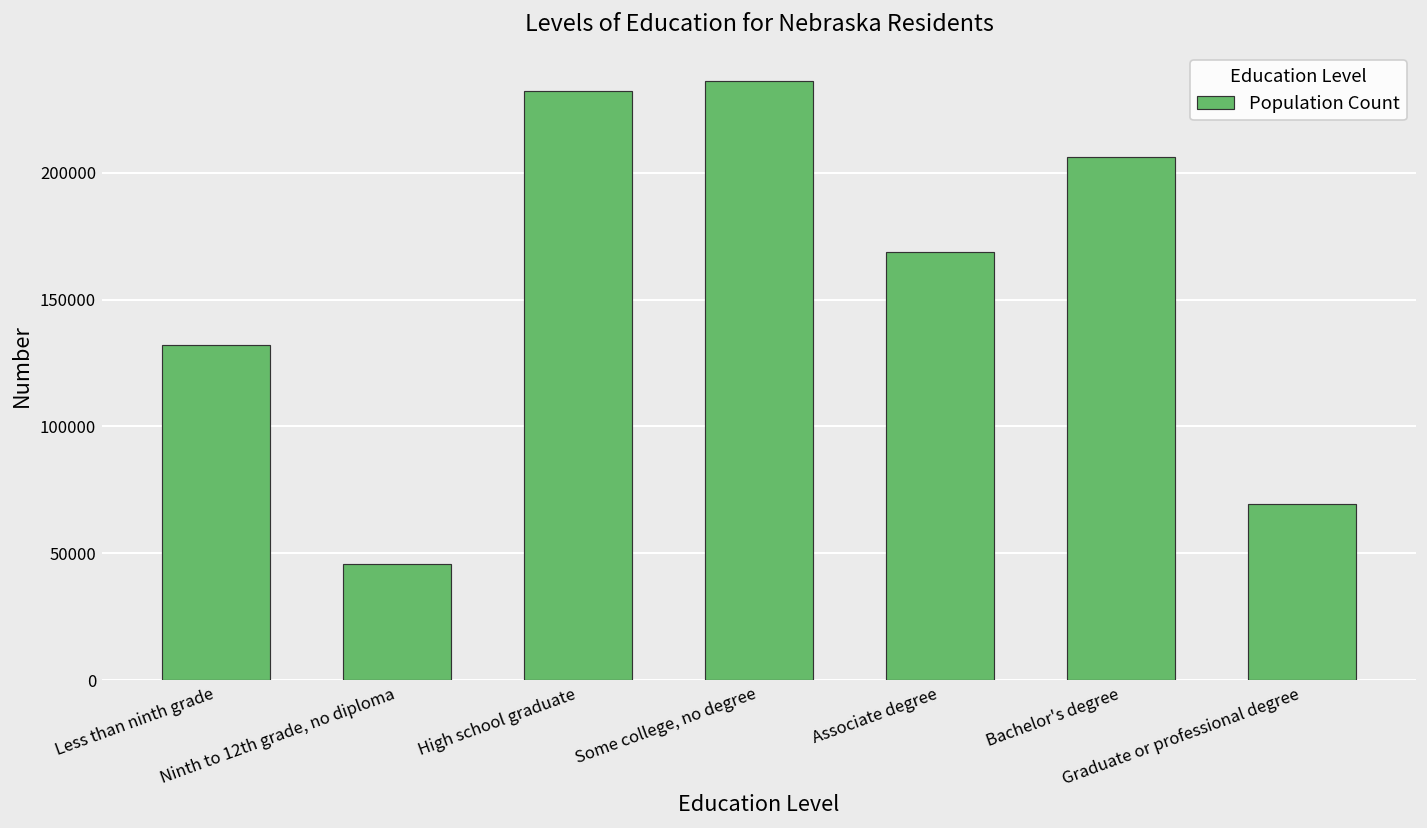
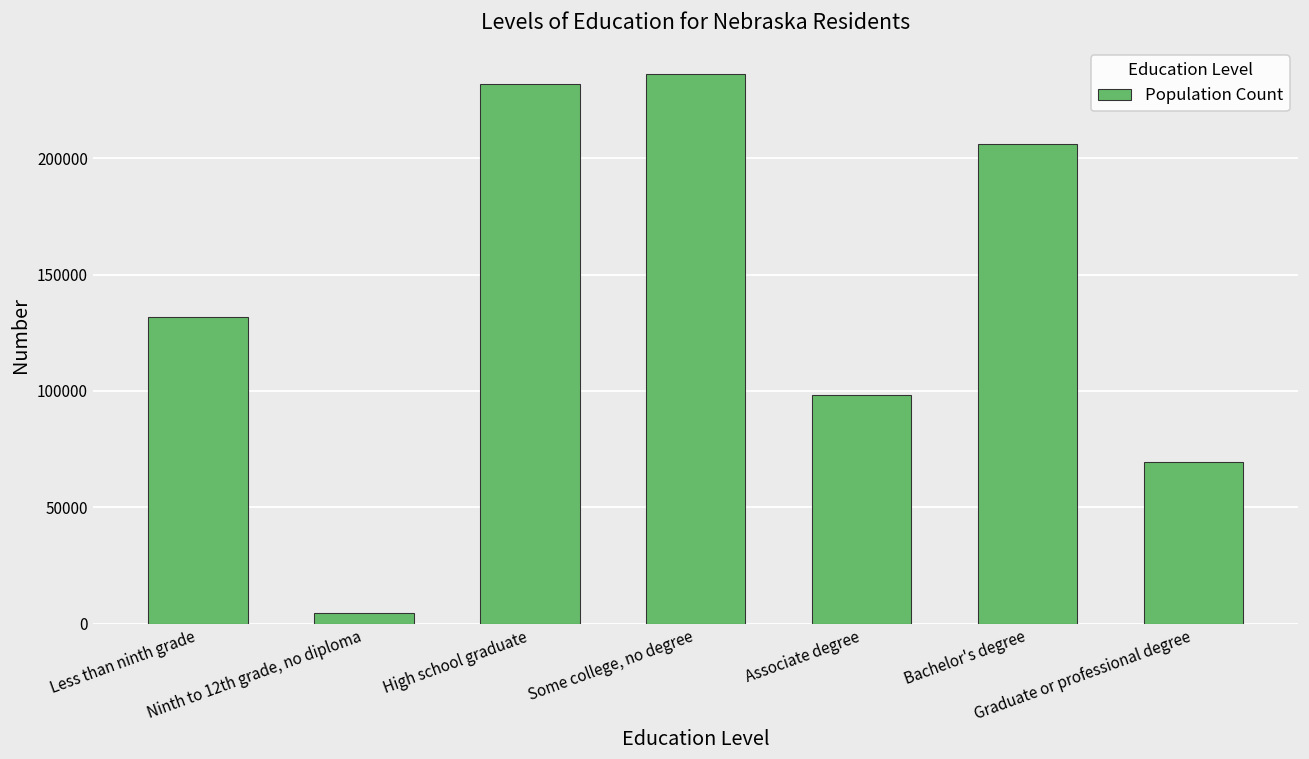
  {
    "Less than ninth grade": 132000,
-   "Ninth to 12th grade, no diploma": 46000,
+   "Ninth to 12th grade, no diploma": 5000,
    "High school graduate": 232000,
    "Some college, no degree": 236000,
-   "Associate degree": 169000,
+   "Associate degree": 98000,
    "Bachelor's degree": 206000,
    "Graduate or professional degree": 69000
  }
